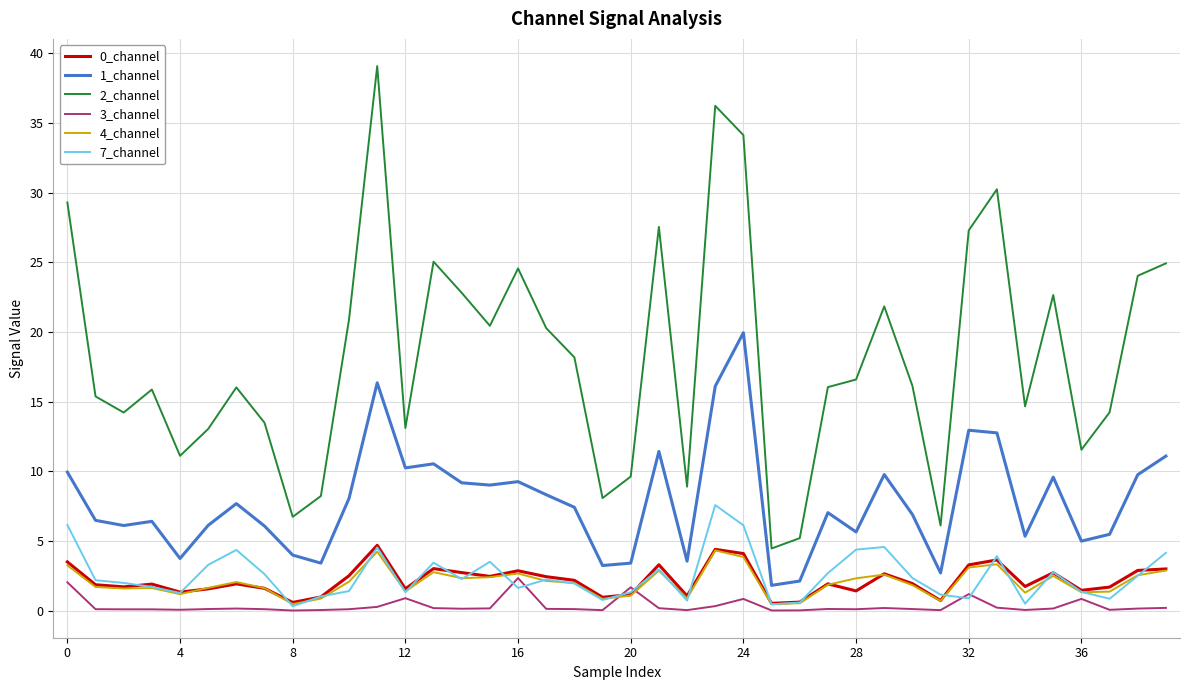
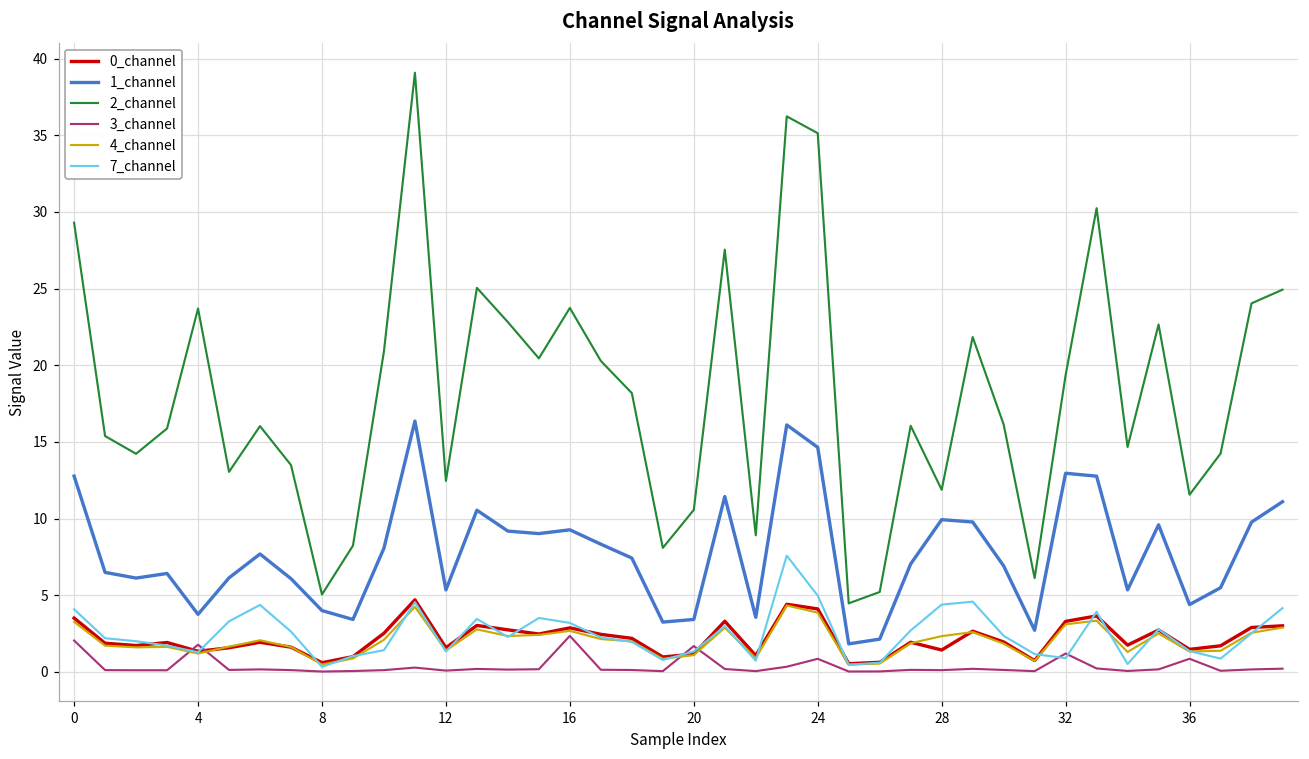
  {
    "0_channel": {
      "0": 3.5,
      "16": 2.9,
      "24": 4.1,
      "28": 1.4,
      "32": 3.3
    },
    "1_channel": {
-     "0": 10.0,
+     "0": 12.8,
      "4": 3.8,
      "8": 4.0,
-     "12": 10.3,
+     "12": 5.4,
      "16": 9.3,
      "20": 3.4,
-     "24": 20.0,
-     "28": 5.7,
+     "24": 14.6,
+     "28": 9.9,
      "32": 13.0,
-     "36": 5.0
+     "36": 4.4
    },
    "2_channel": {
      "0": 29.3,
-     "4": 11.1,
-     "8": 6.7,
-     "12": 13.1,
-     "16": 24.6,
-     "20": 9.6,
-     "24": 34.1,
-     "28": 16.6,
-     "32": 27.3,
+     "4": 23.7,
+     "8": 5.1,
+     "12": 12.5,
+     "16": 23.7,
+     "20": 10.6,
+     "24": 35.1,
+     "28": 11.9,
+     "32": 19.4,
      "36": 11.6
    },
    "3_channel": {
      "0": 2.1,
-     "4": 0.1,
+     "4": 1.8,
      "8": 0.0,
-     "12": 0.9,
+     "12": 0.1,
      "16": 2.4,
      "20": 1.7,
      "24": 0.9,
      "28": 0.1,
      "32": 1.2,
      "36": 0.9
    },
    "4_channel": {
      "0": 3.3,
      "16": 2.7,
      "24": 3.9,
      "28": 2.3,
      "32": 3.1
    },
    "7_channel": {
-     "0": 6.2,
-     "16": 1.6,
-     "24": 6.1,
+     "0": 4.1,
+     "16": 3.2,
+     "24": 5.0,
      "28": 4.4,
      "32": 0.9
    }
  }
